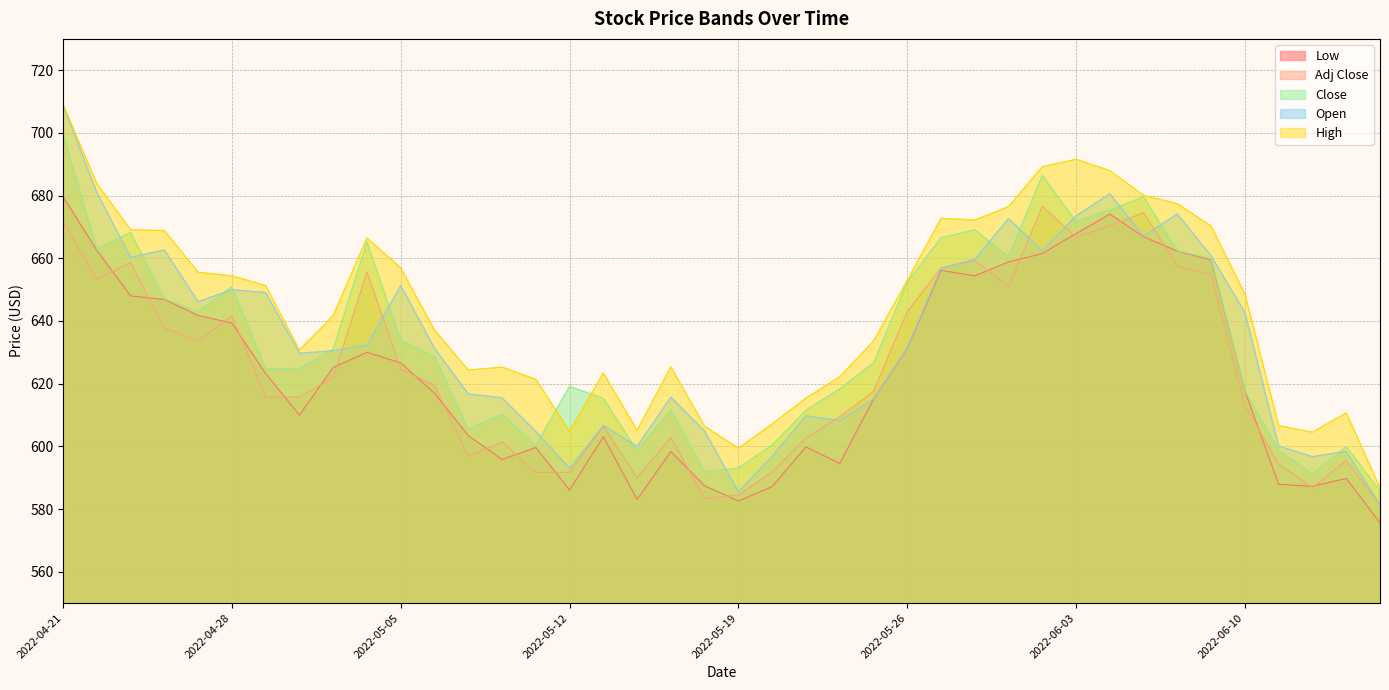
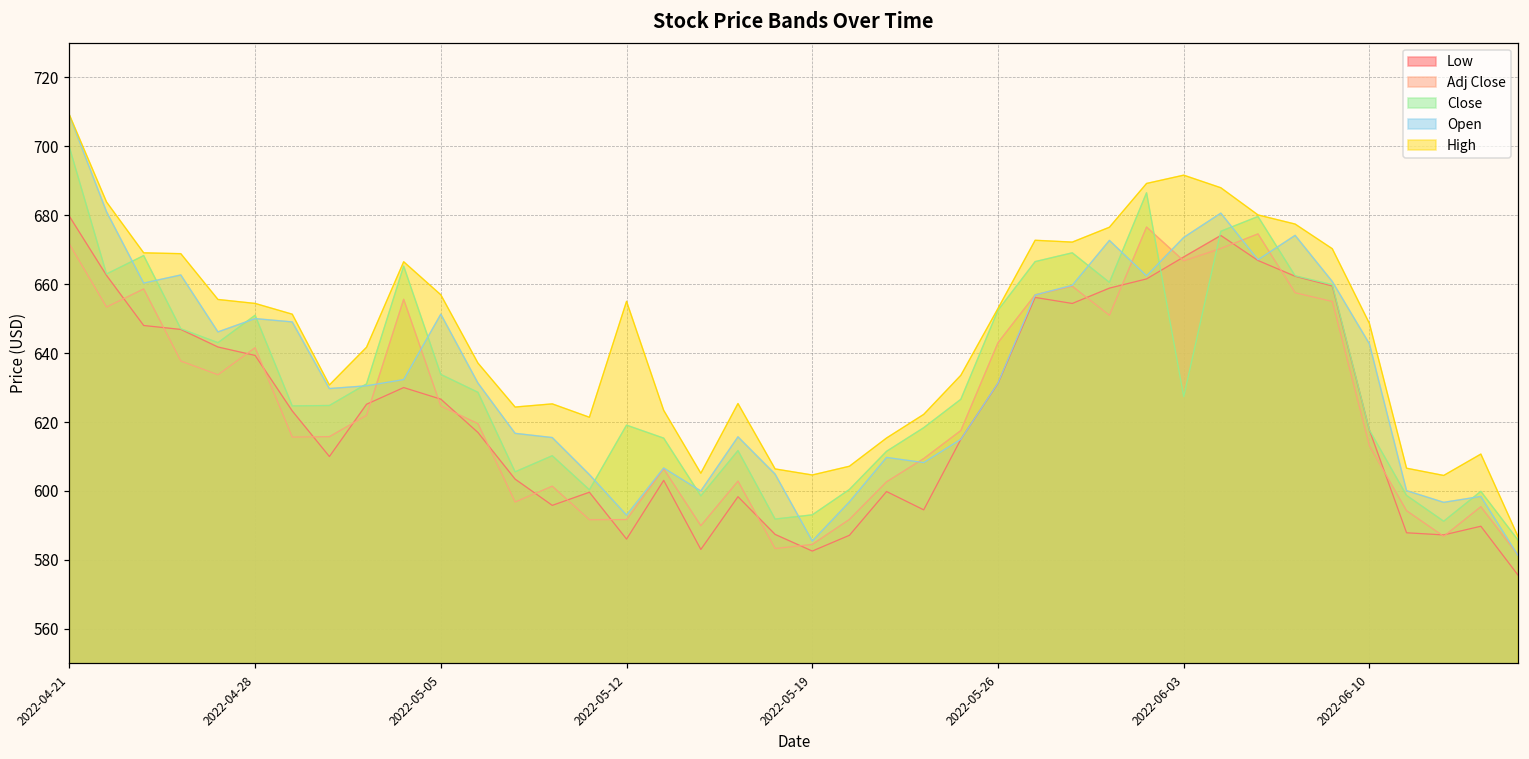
  {
    "Close": {
      "2022-04-21": 700,
      "2022-04-28": 651,
      "2022-05-05": 634,
      "2022-05-12": 619,
      "2022-05-19": 593,
-     "2022-06-03": 672
+     "2022-06-03": 627
    },
    "Open": {
      "2022-04-28": 650,
      "2022-05-05": 651,
      "2022-05-12": 593,
      "2022-05-19": 586,
      "2022-06-03": 674,
      "2022-06-10": 643
    },
    "High": {
      "2022-04-28": 654,
      "2022-05-05": 657,
-     "2022-05-12": 605,
-     "2022-05-19": 599,
+     "2022-05-12": 655,
+     "2022-05-19": 605,
      "2022-06-03": 692,
      "2022-06-10": 649
    }
  }
